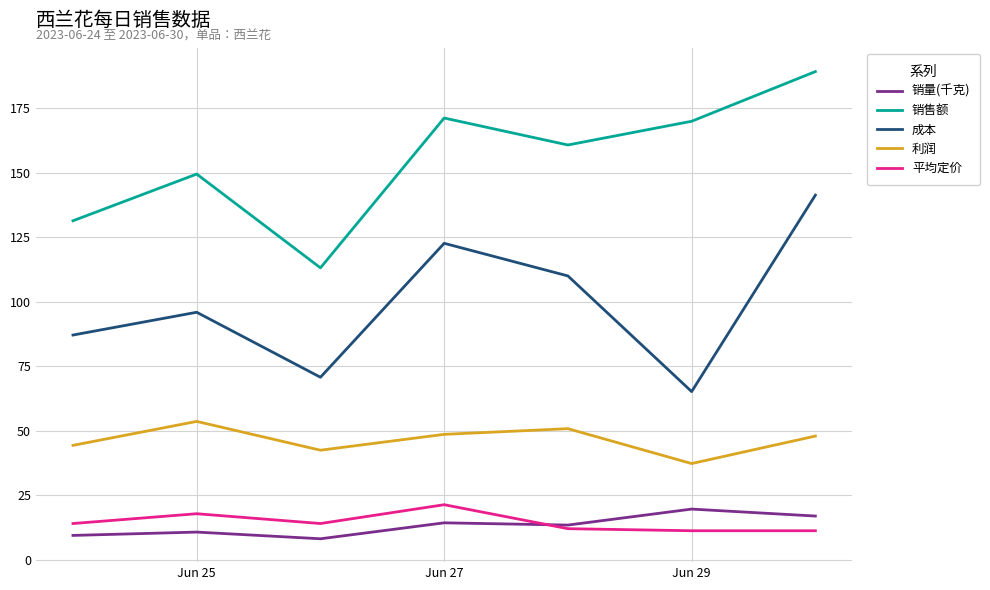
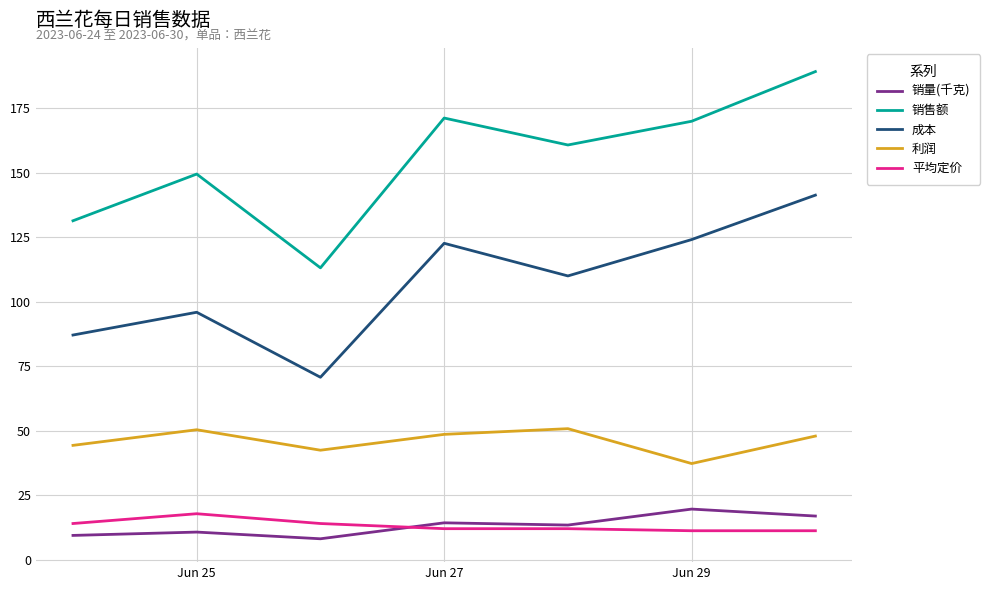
  {
    "销量(千克)": {
      "Jun 25": 11,
      "Jun 27": 14,
      "Jun 29": 20
    },
    "销售额": {
      "Jun 25": 150,
      "Jun 27": 171,
      "Jun 29": 170
    },
    "成本": {
      "Jun 25": 96,
      "Jun 27": 123,
-     "Jun 29": 65
+     "Jun 29": 124
    },
    "利润": {
-     "Jun 25": 54,
+     "Jun 25": 50,
      "Jun 27": 49,
      "Jun 29": 37
    },
    "平均定价": {
      "Jun 25": 18,
-     "Jun 27": 21,
+     "Jun 27": 12,
      "Jun 29": 11
    }
  }
